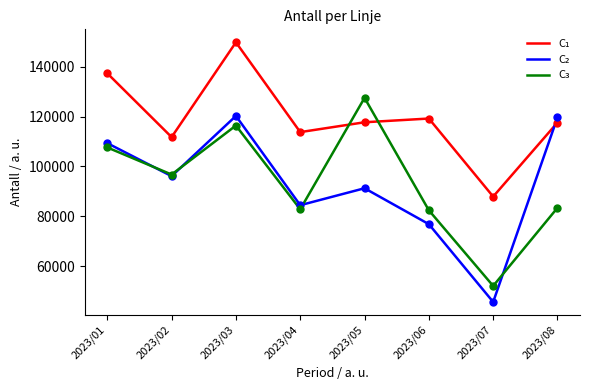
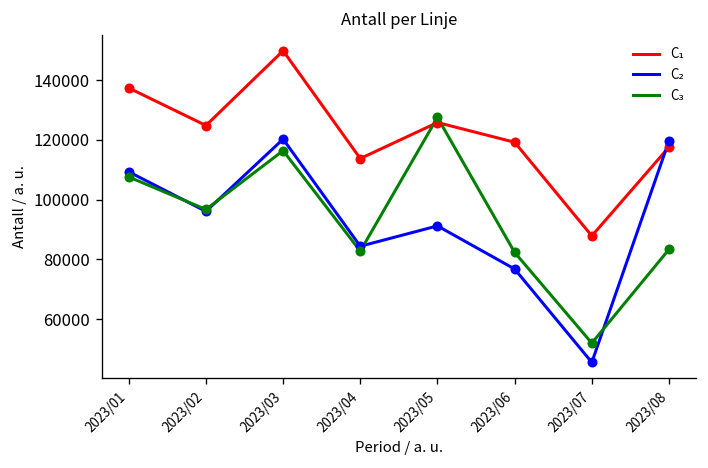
  {
    "C₁": {
      "2023/01": 137000,
-     "2023/02": 112000,
+     "2023/02": 125000,
      "2023/03": 150000,
      "2023/04": 114000,
-     "2023/05": 118000,
+     "2023/05": 126000,
      "2023/06": 119000,
      "2023/07": 88000,
      "2023/08": 118000
    },
    "C₂": {
      "2023/01": 109000,
      "2023/03": 120000,
      "2023/04": 84000,
      "2023/05": 91000,
      "2023/06": 77000,
      "2023/07": 46000,
      "2023/08": 120000
    },
    "C₃": {
      "2023/01": 108000,
      "2023/03": 116000,
      "2023/04": 83000,
      "2023/05": 127000,
      "2023/06": 82000,
      "2023/07": 52000,
      "2023/08": 83000
    }
  }
